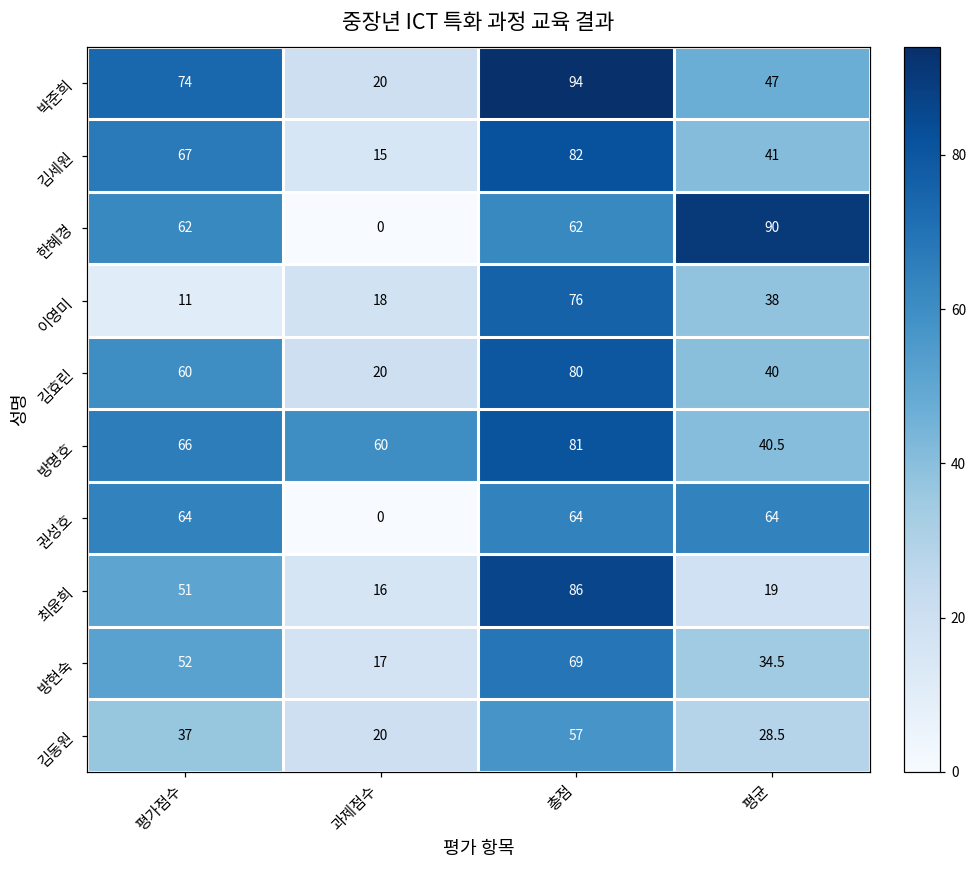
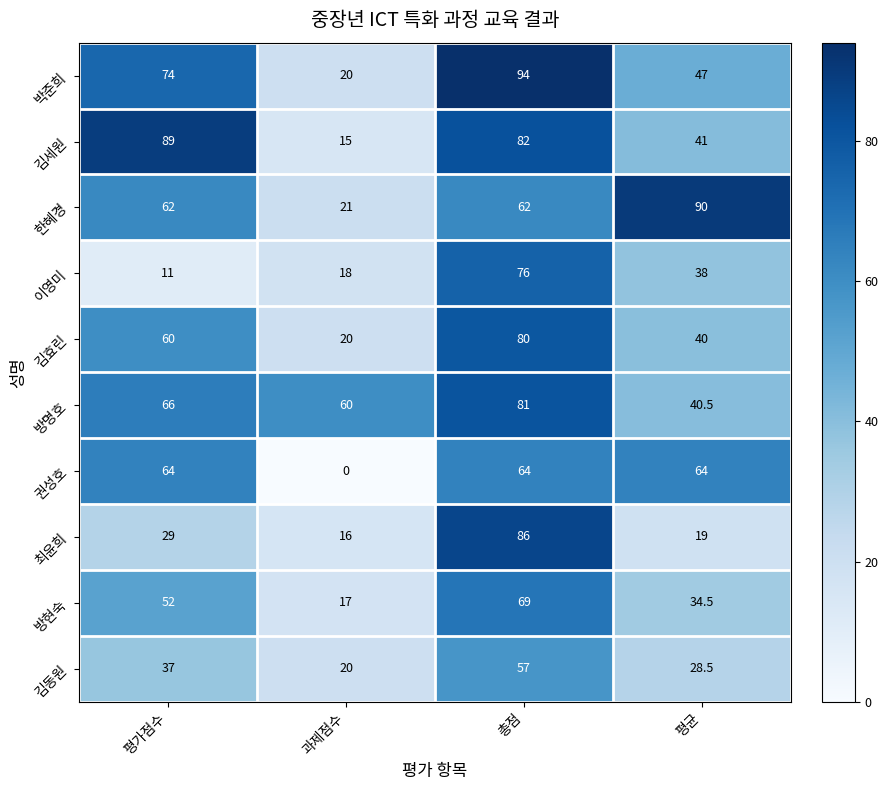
  {
    "박준희": {
      "평가점수": 74,
      "과제점수": 20,
      "총점": 94,
      "평균": 47
    },
    "김세원": {
-     "평가점수": 67,
+     "평가점수": 89,
      "과제점수": 15,
      "총점": 82,
      "평균": 41
    },
    "한혜경": {
      "평가점수": 62,
-     "과제점수": 0,
+     "과제점수": 21,
      "총점": 62,
      "평균": 90
    },
    "이영미": {
      "평가점수": 11,
      "과제점수": 18,
      "총점": 76,
      "평균": 38
    },
    "김효린": {
      "평가점수": 60,
      "과제점수": 20,
      "총점": 80,
      "평균": 40
    },
    "방명호": {
      "평가점수": 66,
      "과제점수": 60,
      "총점": 81,
      "평균": 40.5
    },
    "권성호": {
      "평가점수": 64,
      "과제점수": 0,
      "총점": 64,
      "평균": 64
    },
    "최윤희": {
-     "평가점수": 51,
+     "평가점수": 29,
      "과제점수": 16,
      "총점": 86,
      "평균": 19
    },
    "방현숙": {
      "평가점수": 52,
      "과제점수": 17,
      "총점": 69,
      "평균": 34.5
    },
    "김동원": {
      "평가점수": 37,
      "과제점수": 20,
      "총점": 57,
      "평균": 28.5
    }
  }
